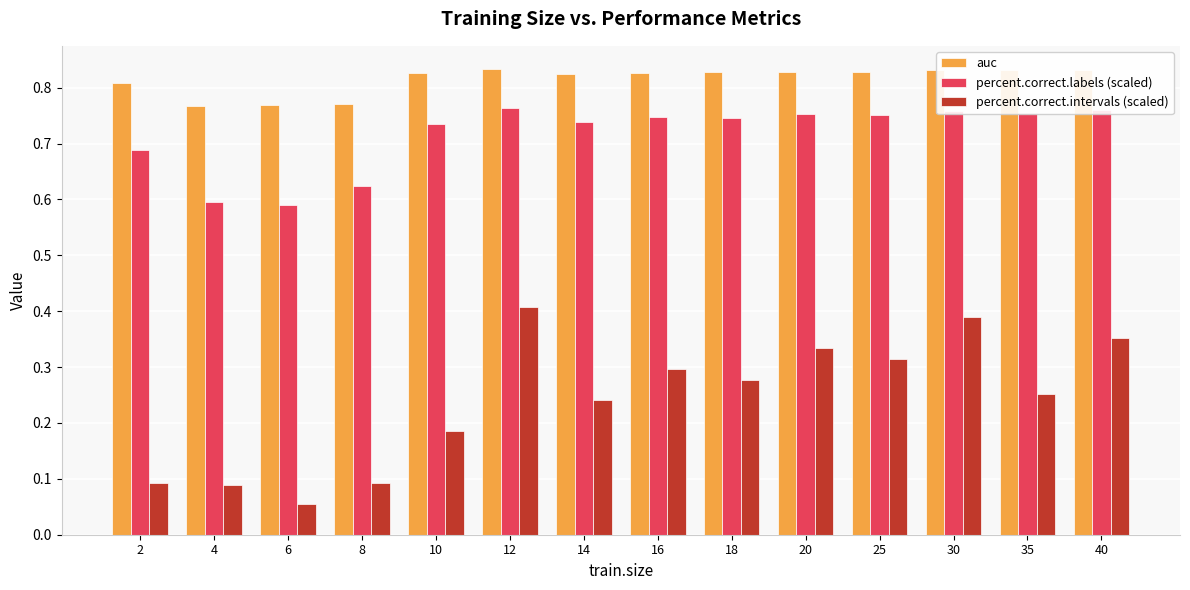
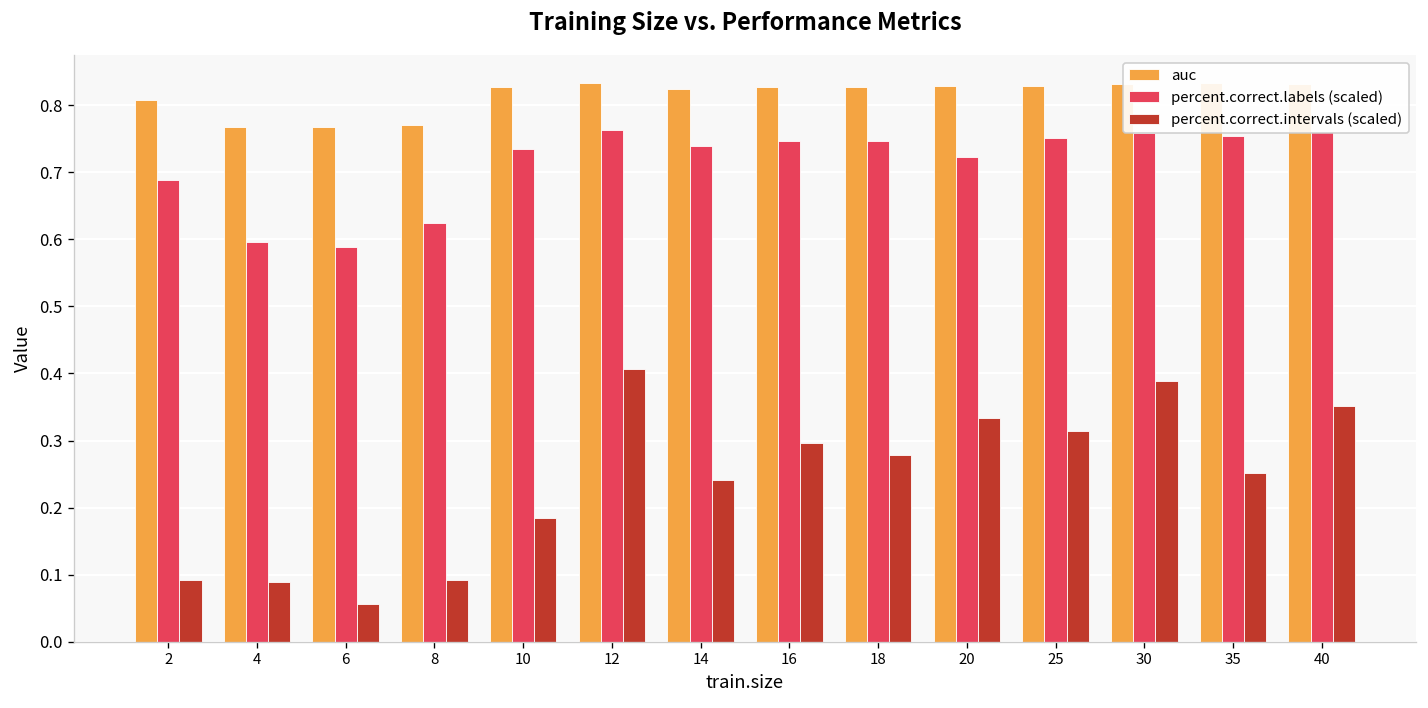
  {
    "auc": {
      "2": 0.81,
      "4": 0.77,
      "6": 0.77,
      "8": 0.77,
      "10": 0.83,
      "12": 0.83,
      "14": 0.82,
      "16": 0.83,
      "18": 0.83,
      "20": 0.83,
      "25": 0.83,
      "30": 0.83
    },
    "percent.correct.labels (scaled)": {
      "2": 0.69,
      "4": 0.60,
      "6": 0.59,
      "8": 0.62,
      "10": 0.74,
      "12": 0.76,
      "14": 0.74,
      "16": 0.75,
      "18": 0.75,
-     "20": 0.75,
+     "20": 0.72,
      "25": 0.75
    },
    "percent.correct.intervals (scaled)": {
      "2": 0.09,
      "4": 0.09,
      "6": 0.06,
      "8": 0.09,
      "10": 0.19,
      "12": 0.41,
      "14": 0.24,
      "16": 0.30,
      "18": 0.28,
      "20": 0.33,
      "25": 0.31,
      "30": 0.39,
      "35": 0.25,
      "40": 0.35
    }
  }
